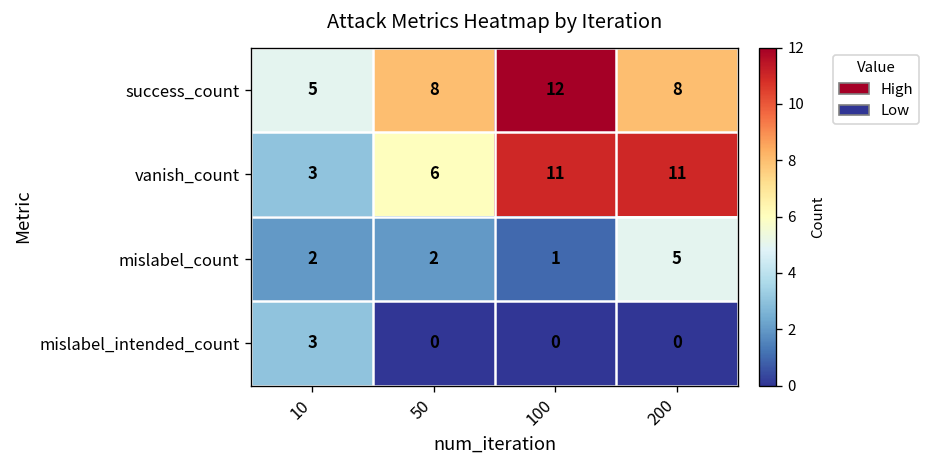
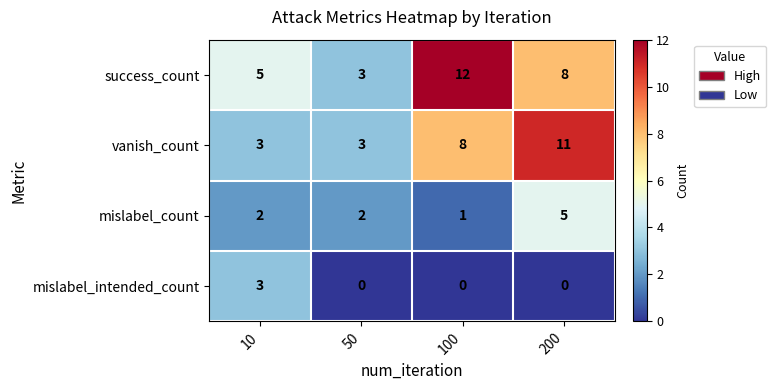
  {
    "success_count": {
      "10": 5,
-     "50": 8,
+     "50": 3,
      "100": 12,
      "200": 8
    },
    "vanish_count": {
      "10": 3,
-     "50": 6,
-     "100": 11,
+     "50": 3,
+     "100": 8,
      "200": 11
    },
    "mislabel_count": {
      "10": 2,
      "50": 2,
      "100": 1,
      "200": 5
    },
    "mislabel_intended_count": {
      "10": 3,
      "50": 0,
      "100": 0,
      "200": 0
    }
  }
